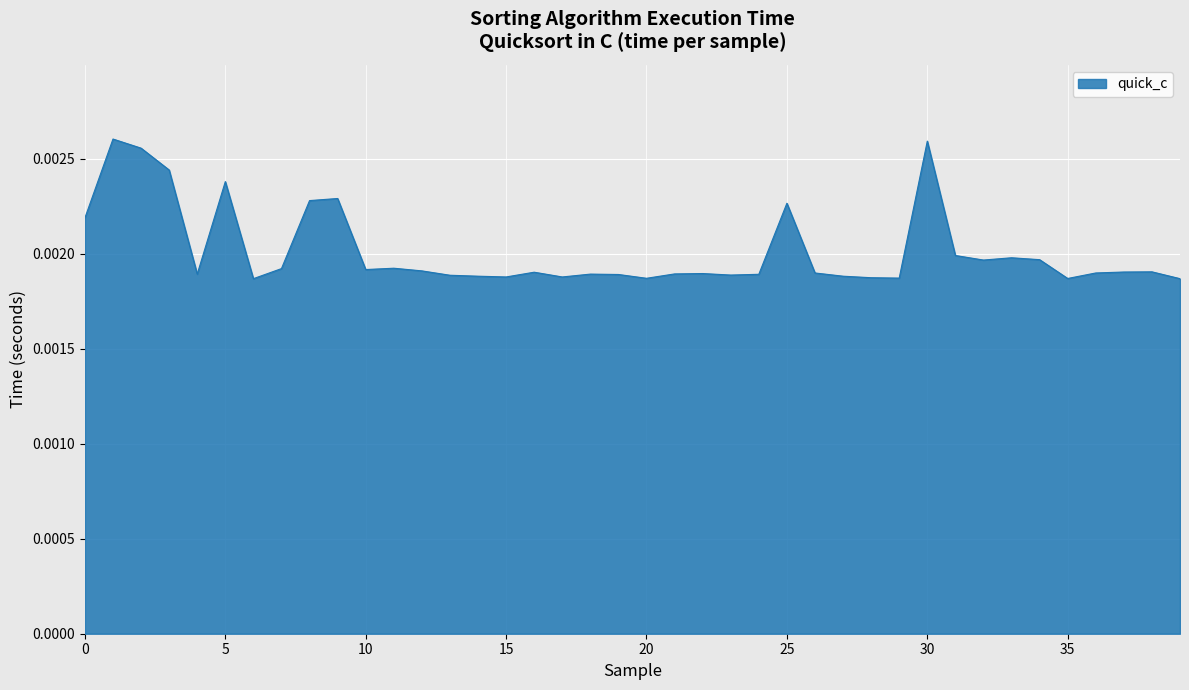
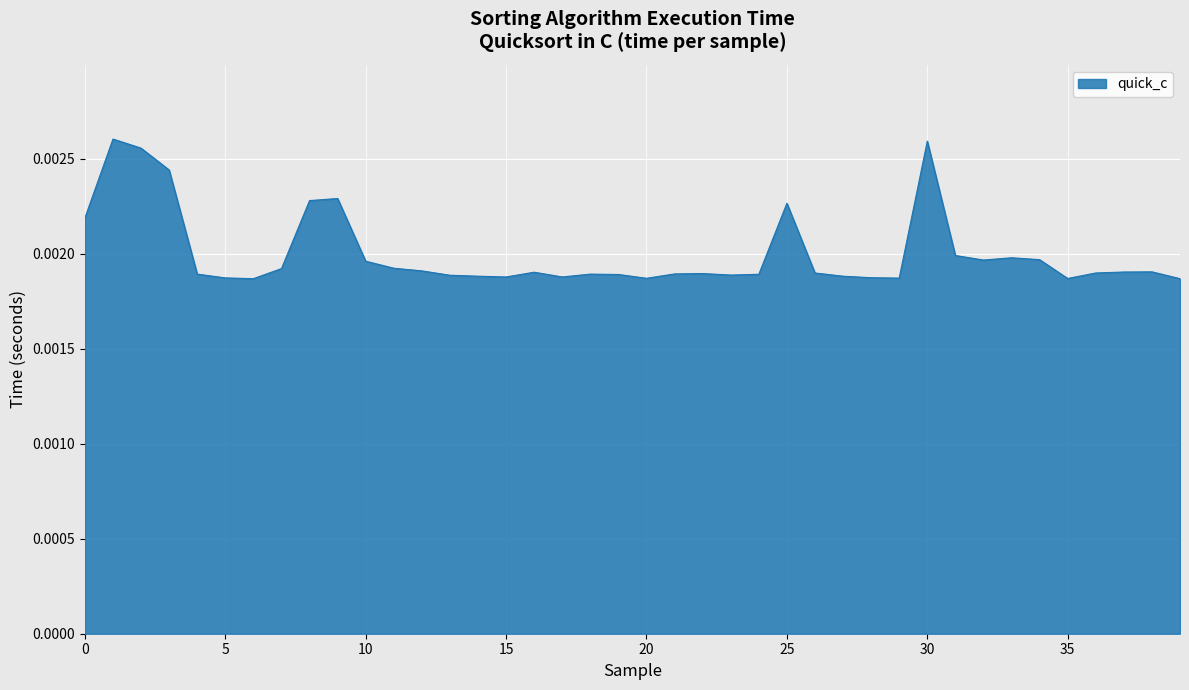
  {
    "0": 0.00219,
-   "5": 0.00238,
-   "10": 0.00192,
+   "5": 0.00187,
+   "10": 0.00196,
    "15": 0.00188,
    "20": 0.00187,
    "25": 0.00227,
    "30": 0.00259,
    "35": 0.00187
  }
